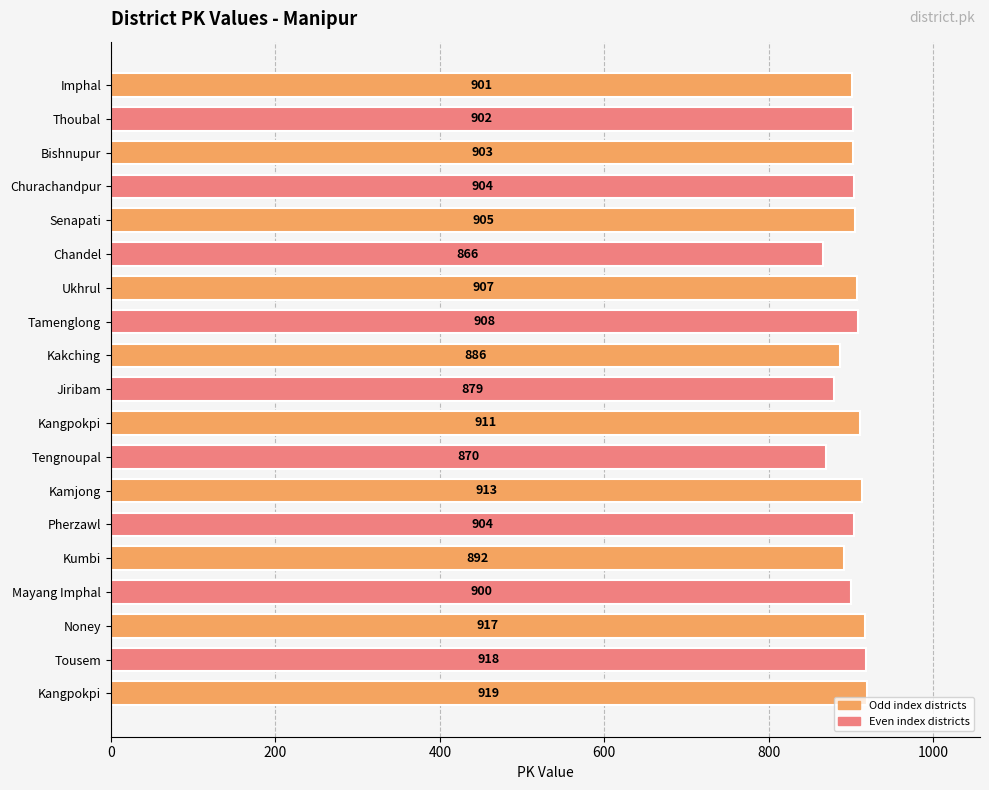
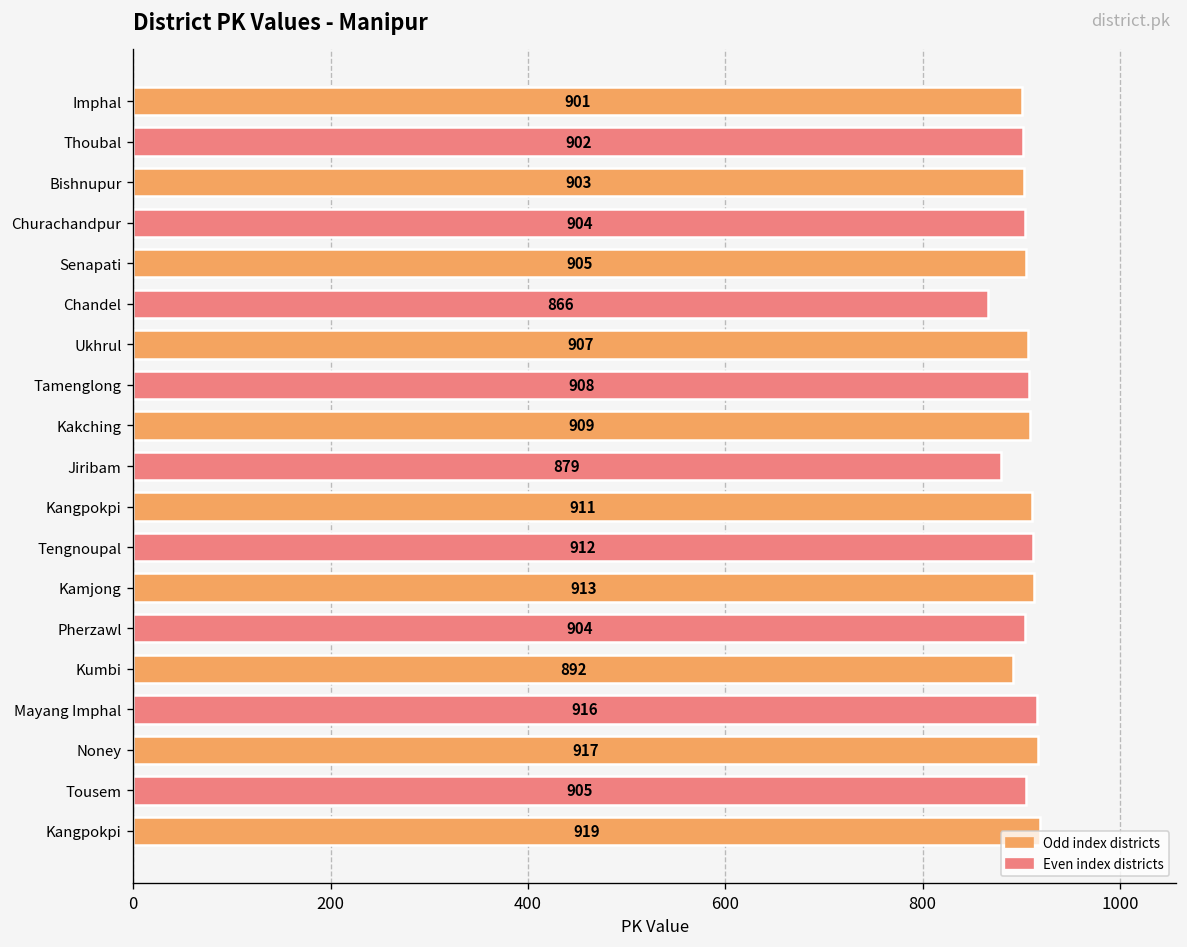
  {
    "Imphal": 901,
    "Thoubal": 902,
    "Bishnupur": 903,
    "Churachandpur": 904,
    "Senapati": 905,
    "Chandel": 866,
    "Ukhrul": 907,
    "Tamenglong": 908,
-   "Kakching": 886,
+   "Kakching": 909,
    "Jiribam": 879,
-   "Tengnoupal": 870,
+   "Tengnoupal": 912,
    "Kamjong": 913,
    "Pherzawl": 904,
    "Kumbi": 892,
-   "Mayang Imphal": 900,
+   "Mayang Imphal": 916,
    "Noney": 917,
-   "Tousem": 918
+   "Tousem": 905
  }
